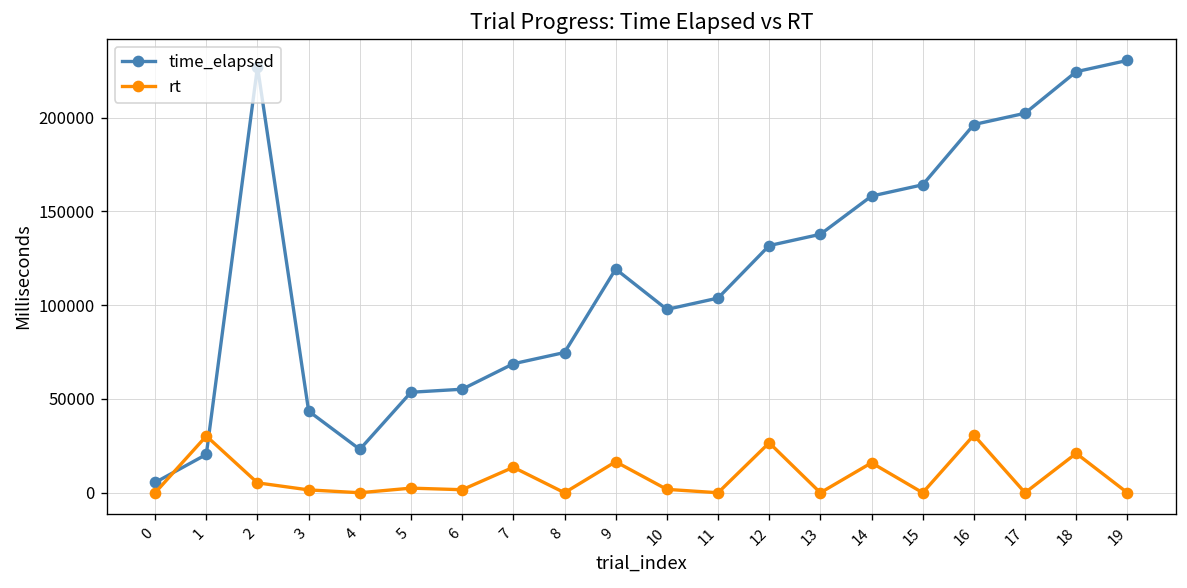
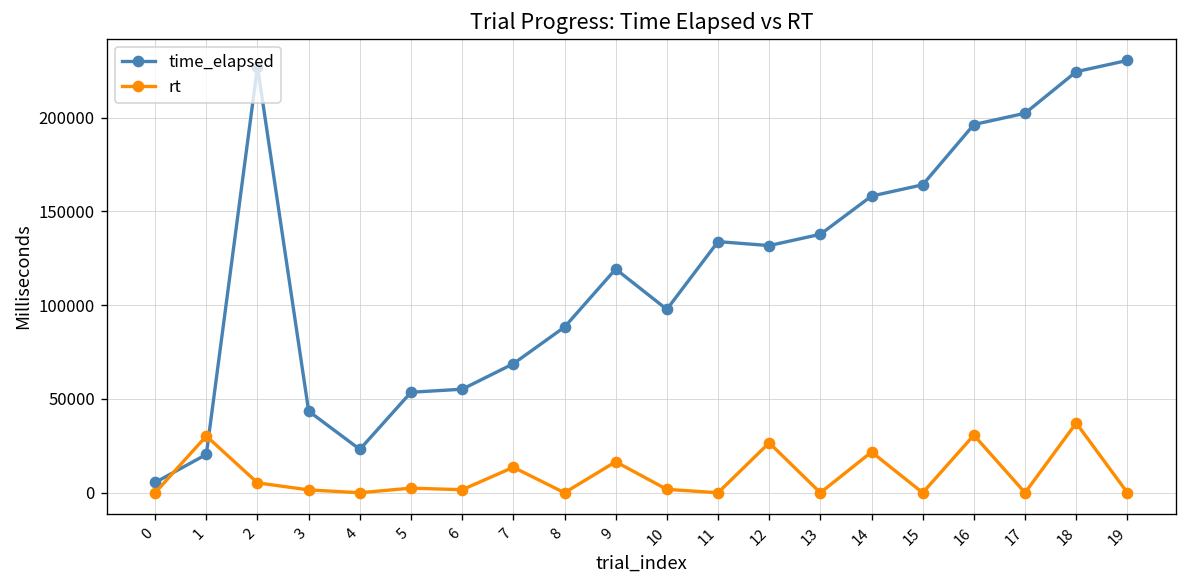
  {
    "time_elapsed": {
      "0": 5000,
      "1": 20000,
      "3": 44000,
      "4": 23000,
      "5": 54000,
      "6": 55000,
      "7": 69000,
-     "8": 75000,
+     "8": 88000,
      "9": 119000,
      "10": 98000,
-     "11": 104000,
+     "11": 134000,
      "12": 132000,
      "13": 138000,
      "14": 158000,
      "15": 164000,
      "16": 196000,
      "17": 202000,
      "18": 224000,
      "19": 230000
    },
    "rt": {
      "0": 0,
      "1": 30000,
      "2": 5000,
      "3": 2000,
      "4": 0,
      "5": 2000,
      "6": 2000,
      "7": 14000,
      "8": 0,
      "9": 17000,
      "10": 2000,
      "11": 0,
      "12": 27000,
      "13": 0,
-     "14": 16000,
+     "14": 22000,
      "15": 0,
      "16": 31000,
      "17": 0,
-     "18": 21000,
+     "18": 37000,
      "19": 0
    }
  }
